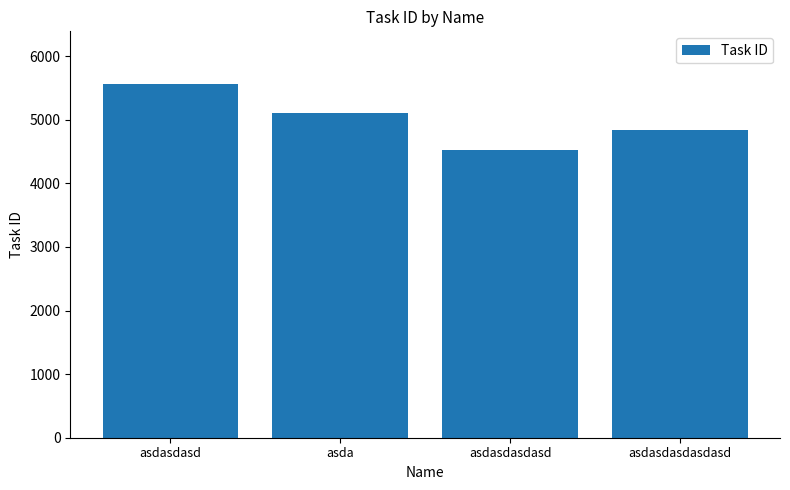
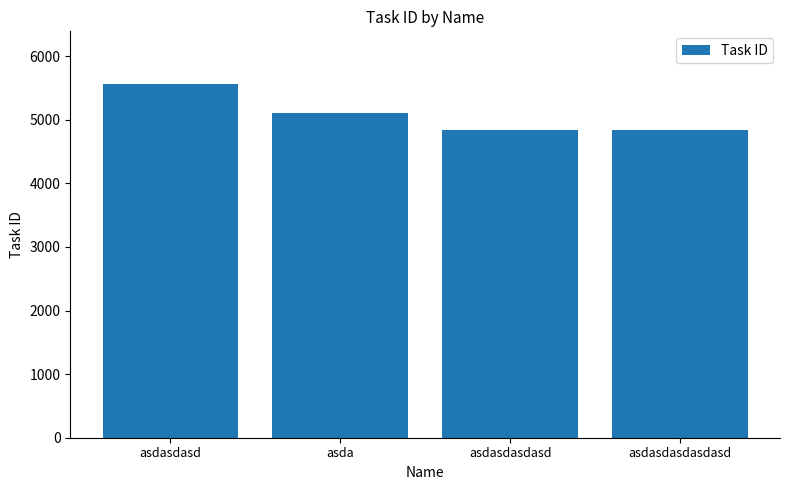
  {
    "asdasdasd": 5600,
    "asda": 5100,
-   "asdasdasdasd": 4500,
+   "asdasdasdasd": 4800,
    "asdasdasdasdasd": 4800
  }
